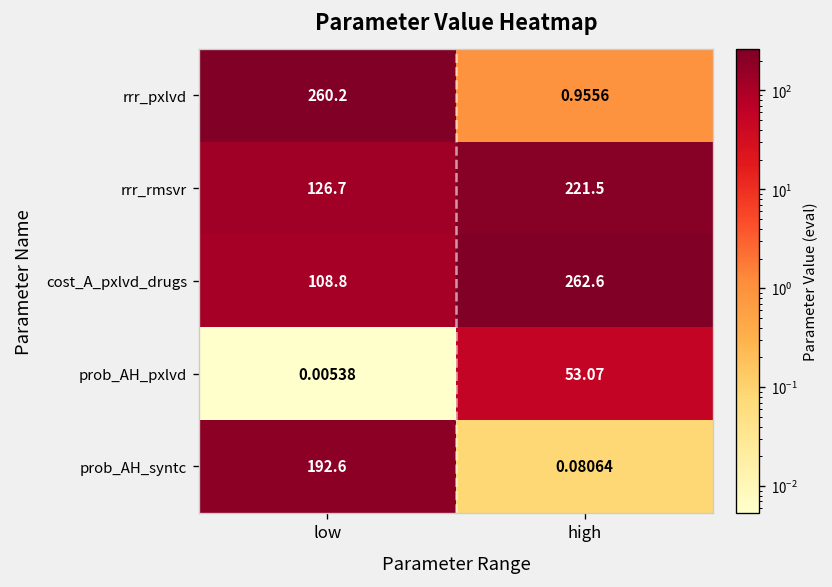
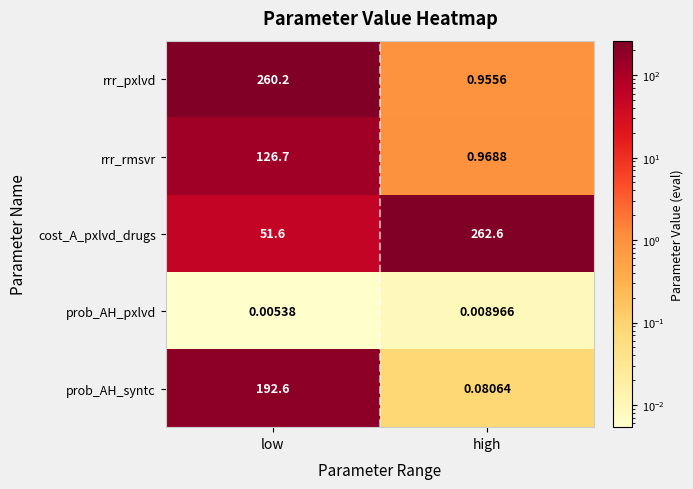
  {
    "rrr_pxlvd": {
      "low": 260.2,
      "high": 0.9556
    },
    "rrr_rmsvr": {
      "low": 126.7,
-     "high": 221.5
+     "high": 0.9688
    },
    "cost_A_pxlvd_drugs": {
-     "low": 108.8,
+     "low": 51.6,
      "high": 262.6
    },
    "prob_AH_pxlvd": {
      "low": 0.00538,
-     "high": 53.07
+     "high": 0.008966
    },
    "prob_AH_syntc": {
      "low": 192.6,
      "high": 0.08064
    }
  }
